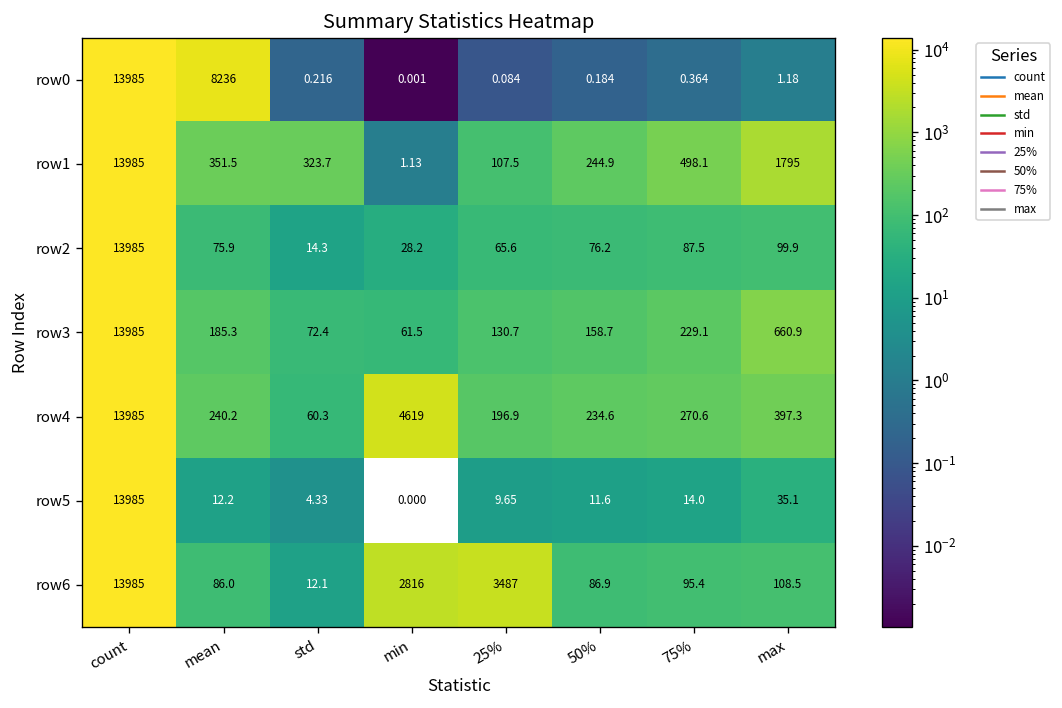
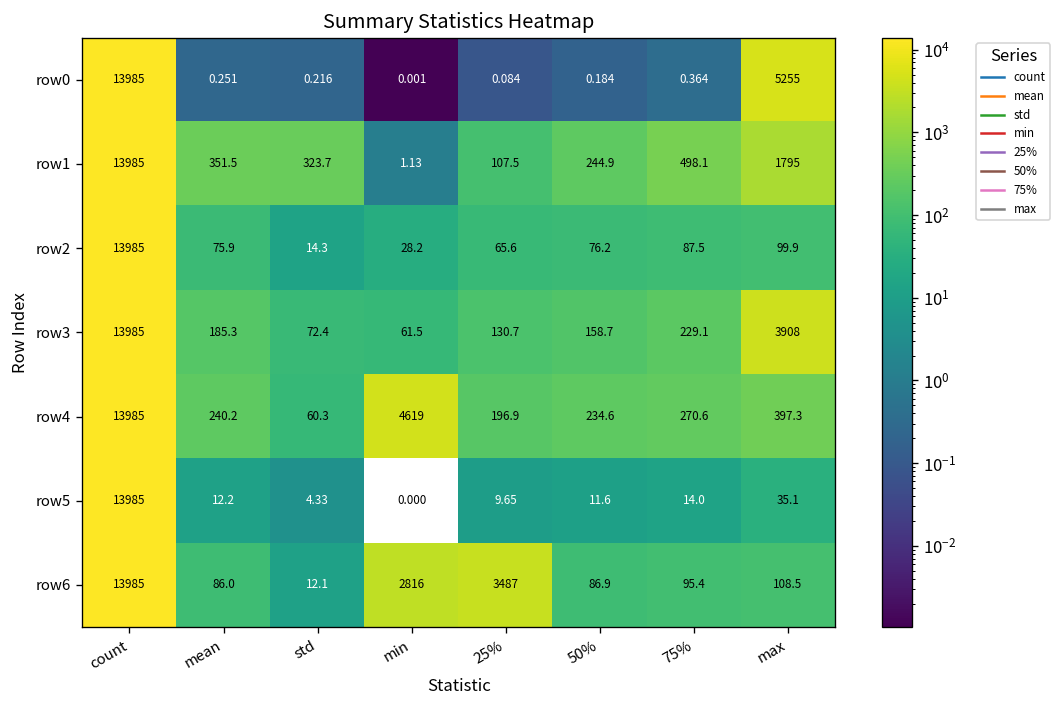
  {
    "row0": {
      "count": 13985,
-     "mean": 8236,
+     "mean": 0.251,
      "std": 0.216,
      "min": 0.001,
      "25%": 0.084,
      "50%": 0.184,
      "75%": 0.364,
-     "max": 1.18
+     "max": 5255
    },
    "row1": {
      "count": 13985,
      "mean": 351.5,
      "std": 323.7,
      "min": 1.13,
      "25%": 107.5,
      "50%": 244.9,
      "75%": 498.1,
      "max": 1795
    },
    "row2": {
      "count": 13985,
      "mean": 75.9,
      "std": 14.3,
      "min": 28.2,
      "25%": 65.6,
      "50%": 76.2,
      "75%": 87.5,
      "max": 99.9
    },
    "row3": {
      "count": 13985,
      "mean": 185.3,
      "std": 72.4,
      "min": 61.5,
      "25%": 130.7,
      "50%": 158.7,
      "75%": 229.1,
-     "max": 660.9
+     "max": 3908
    },
    "row4": {
      "count": 13985,
      "mean": 240.2,
      "std": 60.3,
      "min": 4619,
      "25%": 196.9,
      "50%": 234.6,
      "75%": 270.6,
      "max": 397.3
    },
    "row5": {
      "count": 13985,
      "mean": 12.2,
      "std": 4.33,
      "min": 0.000,
      "25%": 9.65,
      "50%": 11.6,
      "75%": 14.0,
      "max": 35.1
    },
    "row6": {
      "count": 13985,
      "mean": 86.0,
      "std": 12.1,
      "min": 2816,
      "25%": 3487,
      "50%": 86.9,
      "75%": 95.4,
      "max": 108.5
    }
  }
